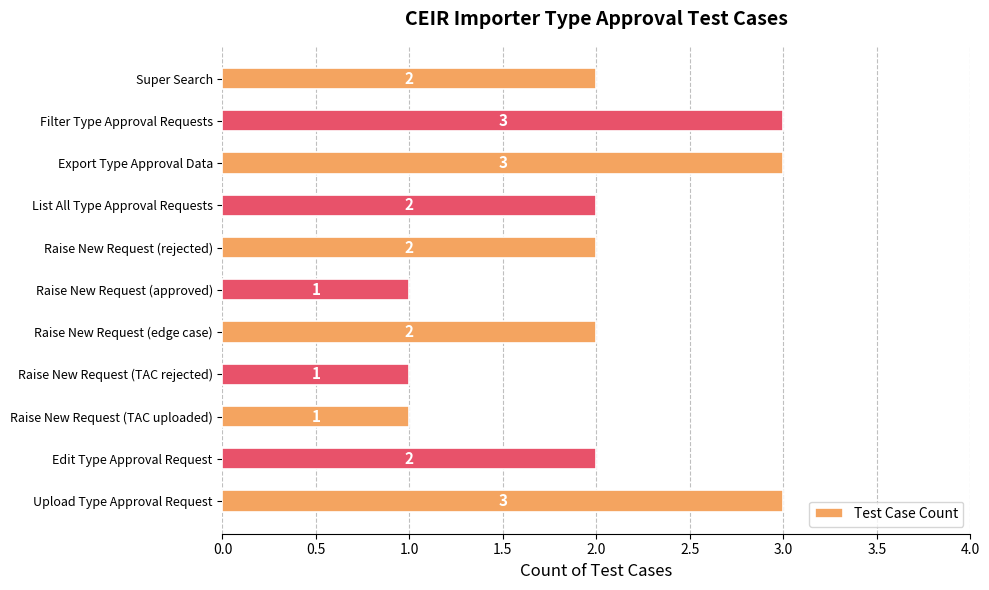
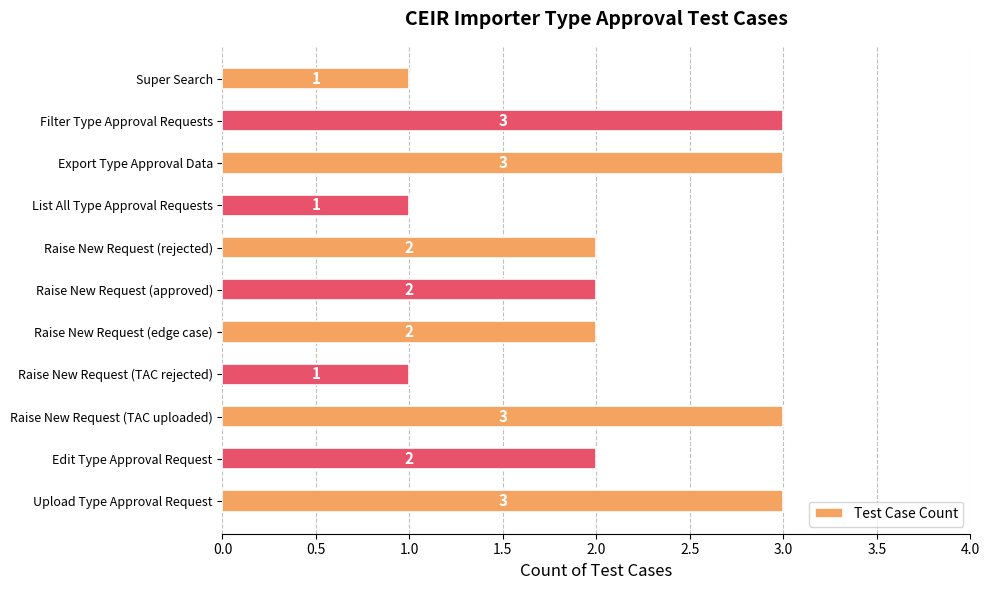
  {
-   "Super Search": 2,
+   "Super Search": 1,
    "Filter Type Approval Requests": 3,
    "Export Type Approval Data": 3,
-   "List All Type Approval Requests": 2,
+   "List All Type Approval Requests": 1,
    "Raise New Request (rejected)": 2,
-   "Raise New Request (approved)": 1,
+   "Raise New Request (approved)": 2,
    "Raise New Request (edge case)": 2,
    "Raise New Request (TAC rejected)": 1,
-   "Raise New Request (TAC uploaded)": 1,
+   "Raise New Request (TAC uploaded)": 3,
    "Edit Type Approval Request": 2,
    "Upload Type Approval Request": 3
  }
